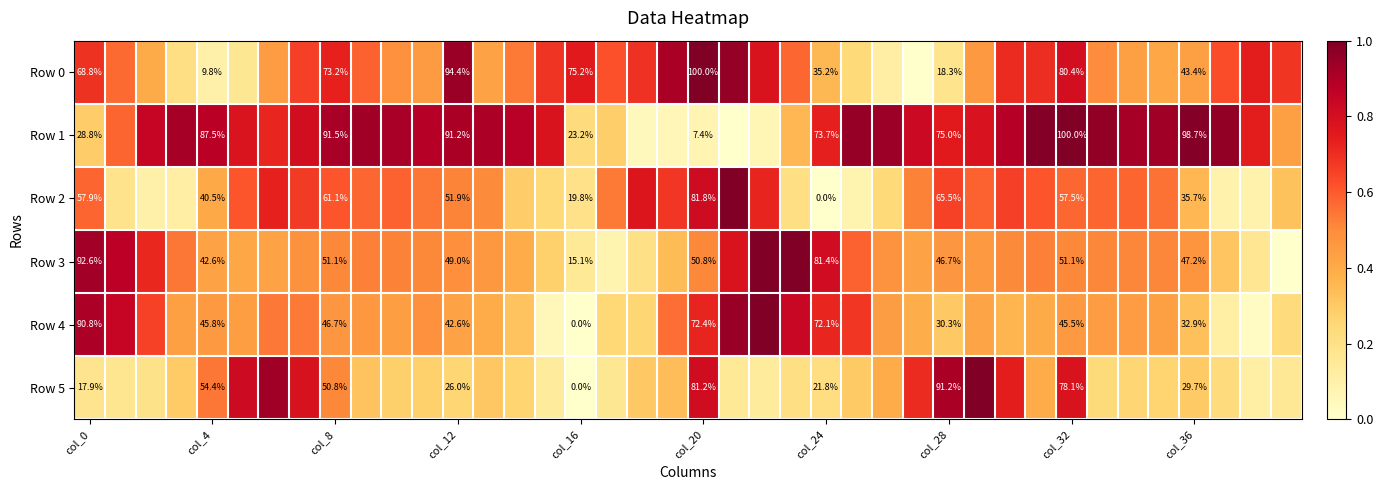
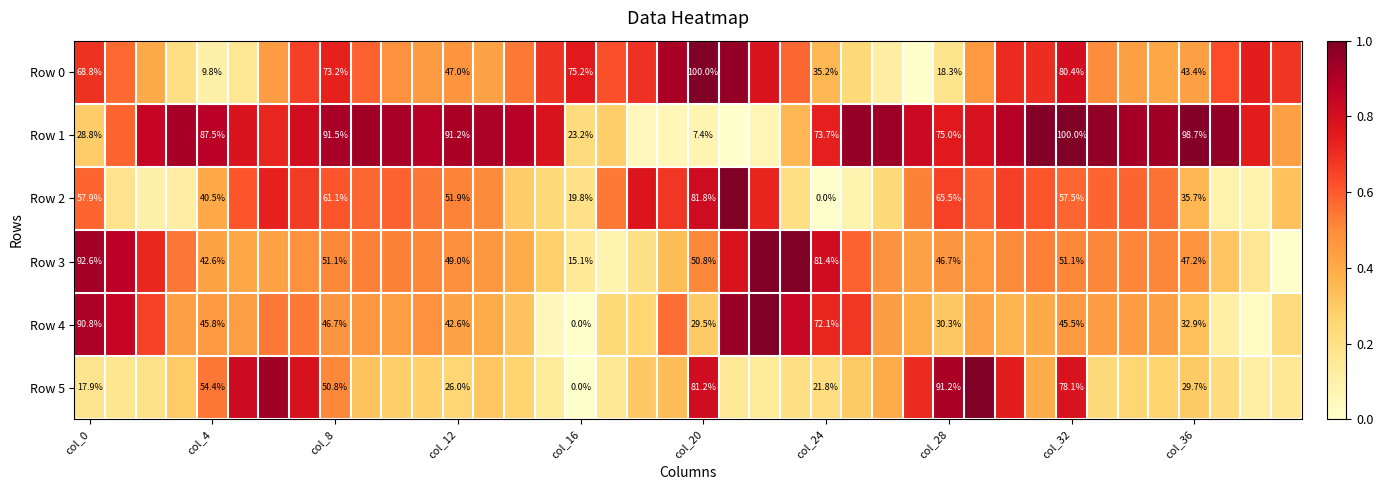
  {
    "Row 0": {
      "col_0": "68.8%",
      "col_4": "9.8%",
      "col_8": "73.2%",
-     "col_12": "94.4%",
+     "col_12": "47.0%",
      "col_16": "75.2%",
      "col_20": "100.0%",
      "col_24": "35.2%",
      "col_28": "18.3%",
      "col_32": "80.4%",
      "col_36": "43.4%"
    },
    "Row 1": {
      "col_0": "28.8%",
      "col_4": "87.5%",
      "col_8": "91.5%",
      "col_12": "91.2%",
      "col_16": "23.2%",
      "col_20": "7.4%",
      "col_24": "73.7%",
      "col_28": "75.0%",
      "col_32": "100.0%",
      "col_36": "98.7%"
    },
    "Row 2": {
      "col_0": "57.9%",
      "col_4": "40.5%",
      "col_8": "61.1%",
      "col_12": "51.9%",
      "col_16": "19.8%",
      "col_20": "81.8%",
      "col_24": "0.0%",
      "col_28": "65.5%",
      "col_32": "57.5%",
      "col_36": "35.7%"
    },
    "Row 3": {
      "col_0": "92.6%",
      "col_4": "42.6%",
      "col_8": "51.1%",
      "col_12": "49.0%",
      "col_16": "15.1%",
      "col_20": "50.8%",
      "col_24": "81.4%",
      "col_28": "46.7%",
      "col_32": "51.1%",
      "col_36": "47.2%"
    },
    "Row 4": {
      "col_0": "90.8%",
      "col_4": "45.8%",
      "col_8": "46.7%",
      "col_12": "42.6%",
      "col_16": "0.0%",
-     "col_20": "72.4%",
+     "col_20": "29.5%",
      "col_24": "72.1%",
      "col_28": "30.3%",
      "col_32": "45.5%",
      "col_36": "32.9%"
    },
    "Row 5": {
      "col_0": "17.9%",
      "col_4": "54.4%",
      "col_8": "50.8%",
      "col_12": "26.0%",
      "col_16": "0.0%",
      "col_20": "81.2%",
      "col_24": "21.8%",
      "col_28": "91.2%",
      "col_32": "78.1%",
      "col_36": "29.7%"
    }
  }
